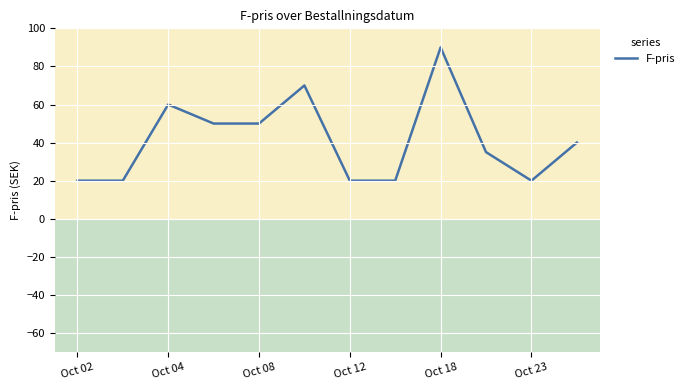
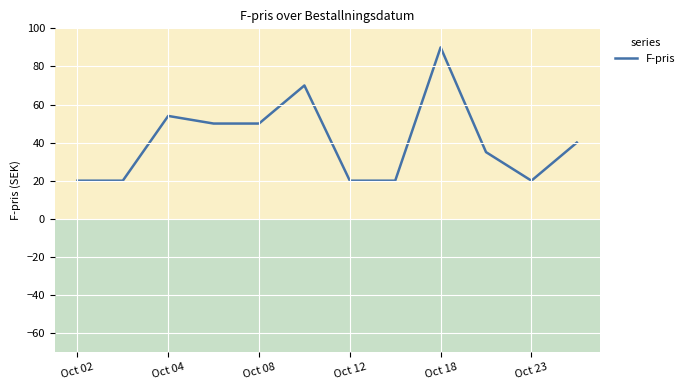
  {
    "Oct 02": 20,
-   "Oct 04": 60,
+   "Oct 04": 54,
    "Oct 08": 50,
    "Oct 12": 20,
    "Oct 18": 90,
    "Oct 23": 20
  }
